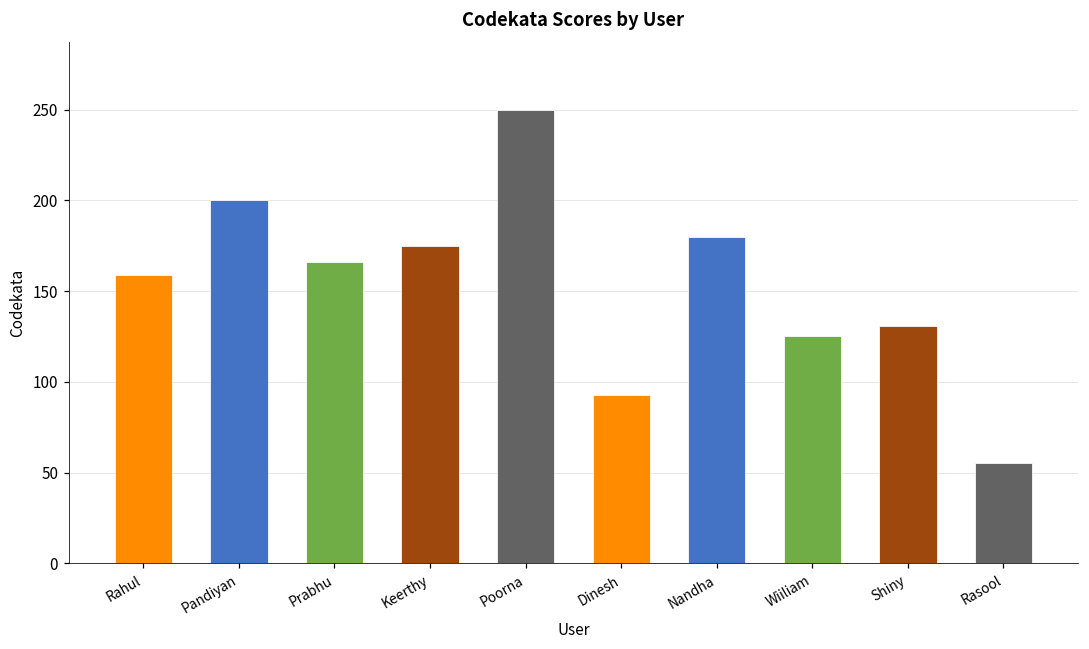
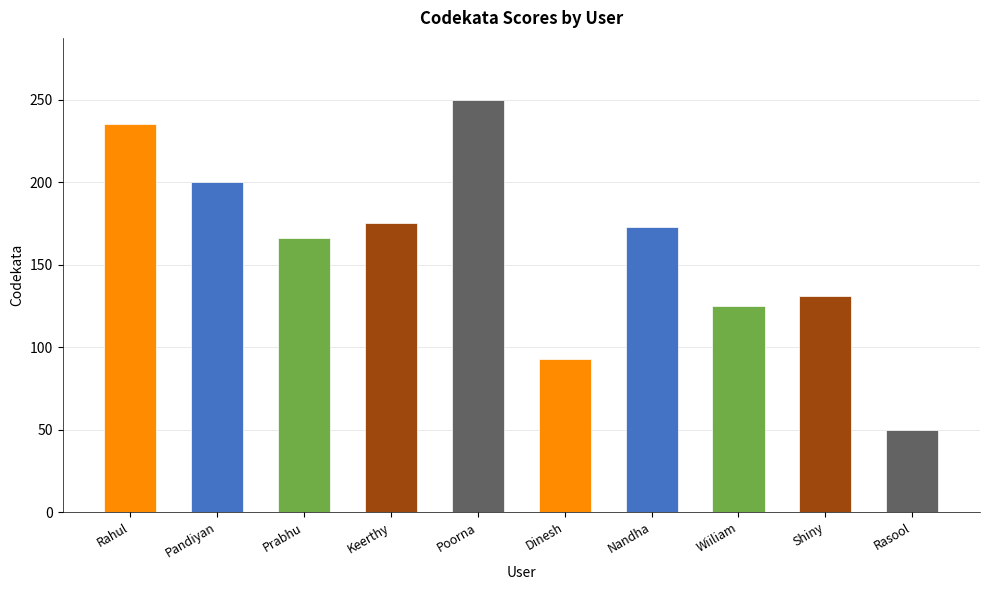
  {
-   "Rahul": 159,
+   "Rahul": 235,
    "Pandiyan": 200,
    "Prabhu": 166,
    "Keerthy": 175,
    "Poorna": 250,
    "Dinesh": 93,
-   "Nandha": 180,
+   "Nandha": 173,
    "Wiiliam": 125,
    "Shiny": 131,
-   "Rasool": 55
+   "Rasool": 50
  }
